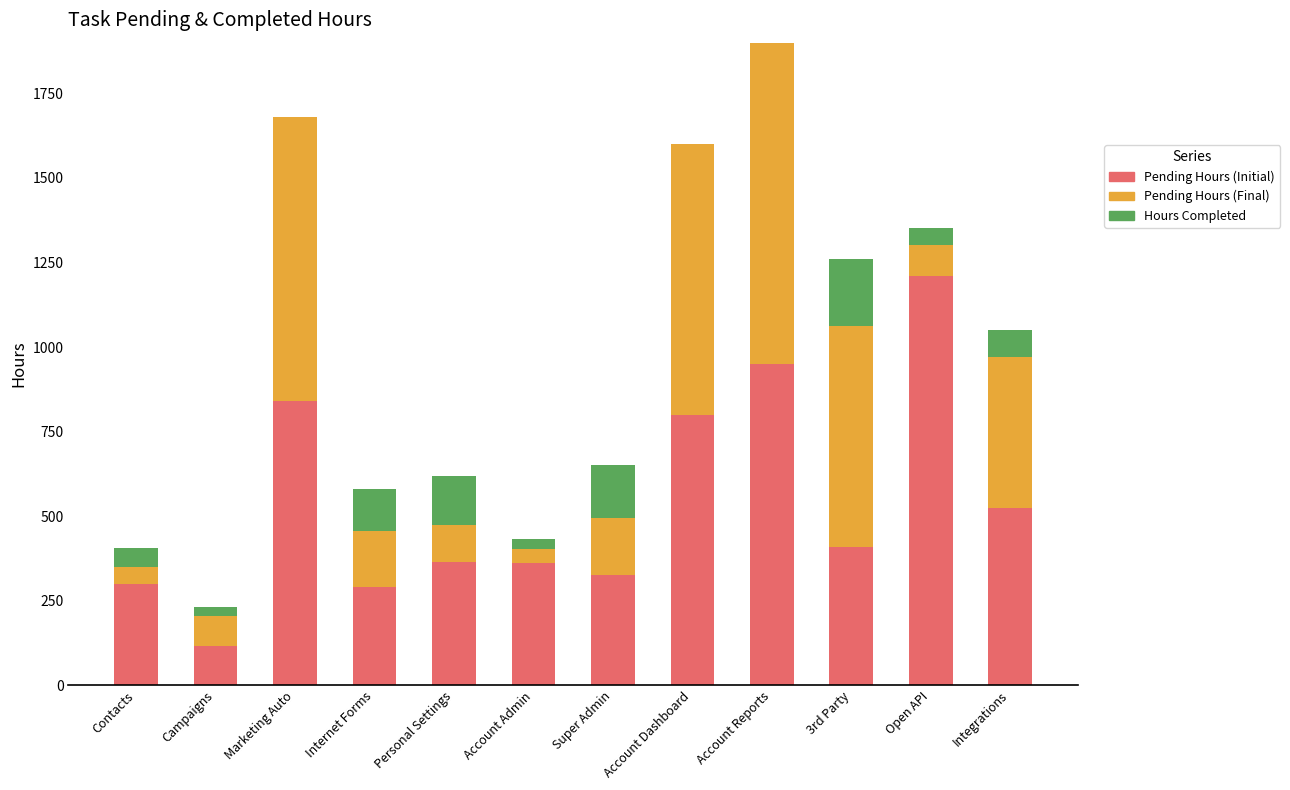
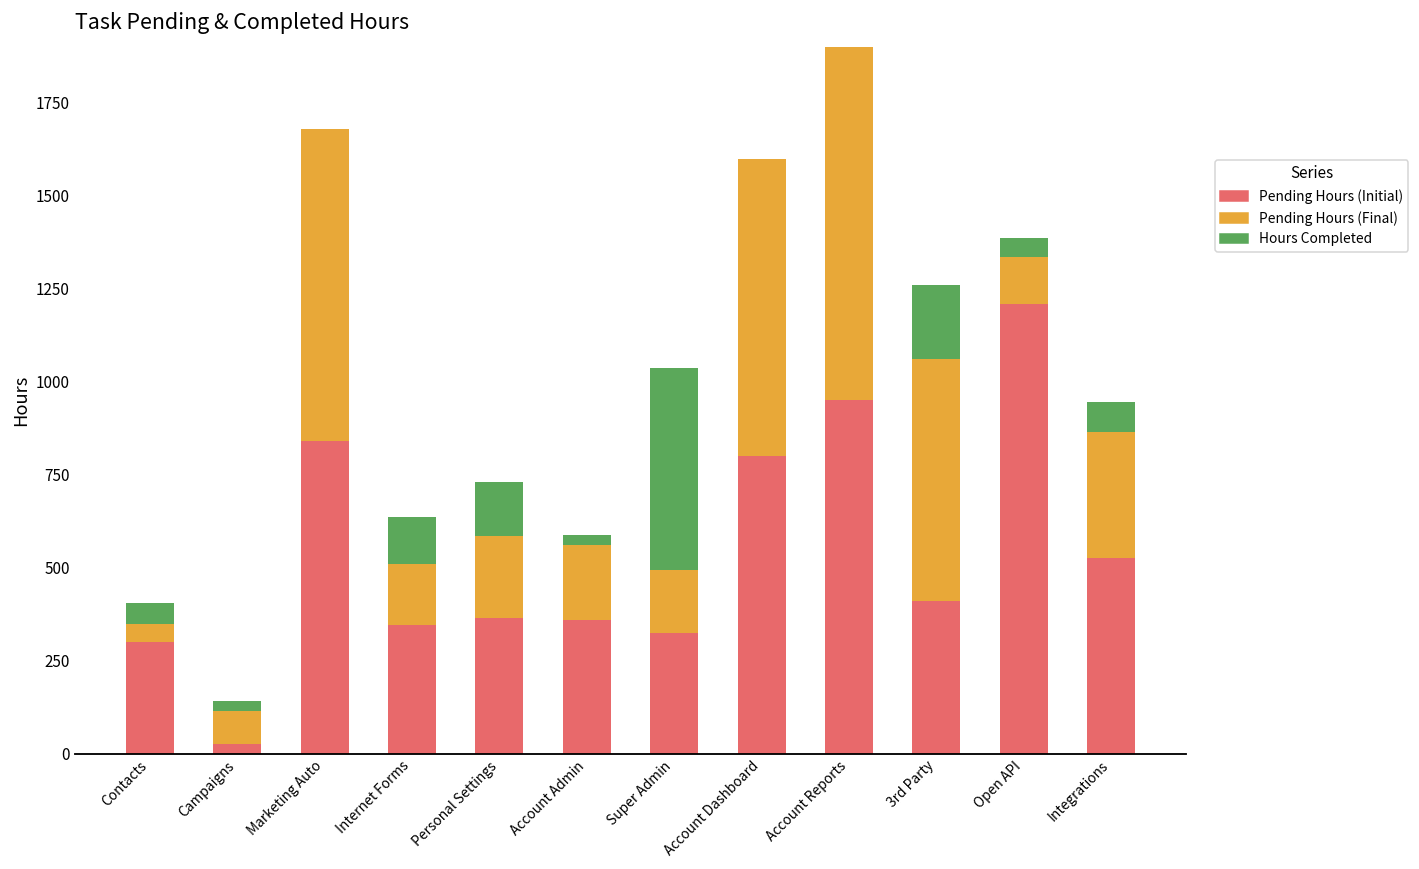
  {
    "Pending Hours (Initial)": {
      "Contacts": 300,
-     "Campaigns": 120,
+     "Campaigns": 30,
      "Marketing Auto": 840,
-     "Internet Forms": 290,
+     "Internet Forms": 350,
      "Personal Settings": 370,
      "Account Admin": 360,
      "Super Admin": 330,
      "Account Dashboard": 800,
      "Account Reports": 950,
      "3rd Party": 410,
      "Open API": 1210,
      "Integrations": 530
    },
    "Pending Hours (Final)": {
      "Contacts": 50,
      "Campaigns": 90,
      "Marketing Auto": 840,
      "Internet Forms": 170,
-     "Personal Settings": 110,
-     "Account Admin": 40,
+     "Personal Settings": 220,
+     "Account Admin": 200,
      "Super Admin": 170,
      "Account Dashboard": 800,
      "Account Reports": 950,
      "3rd Party": 650,
-     "Open API": 90,
-     "Integrations": 450
+     "Open API": 130,
+     "Integrations": 340
    },
    "Hours Completed": {
      "Contacts": 60,
      "Campaigns": 30,
      "Marketing Auto": 0,
      "Internet Forms": 130,
      "Personal Settings": 150,
      "Account Admin": 30,
-     "Super Admin": 160,
+     "Super Admin": 540,
      "Account Dashboard": 0,
      "Account Reports": 0,
      "3rd Party": 200,
      "Open API": 50,
      "Integrations": 80
    }
  }
